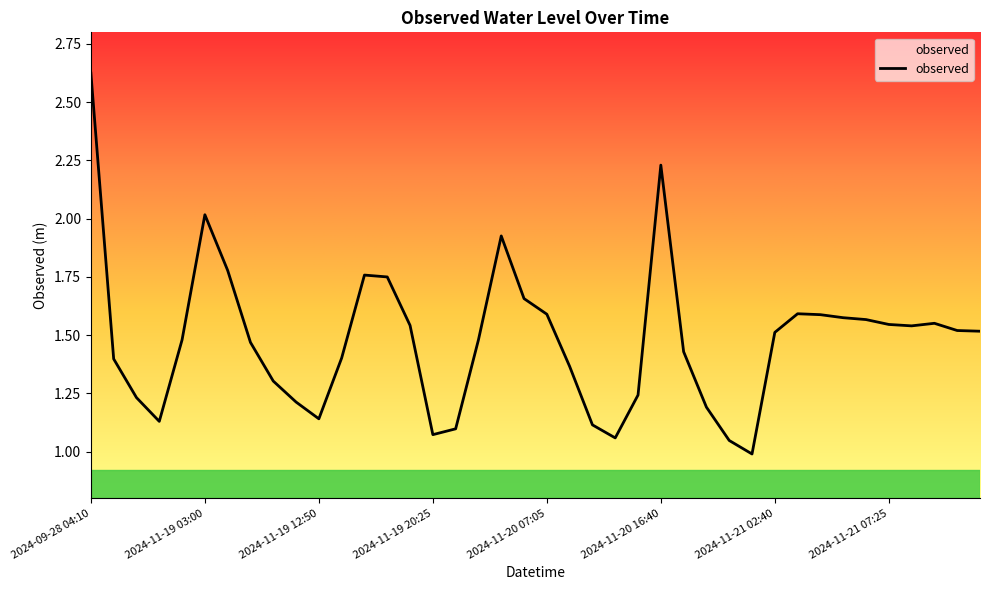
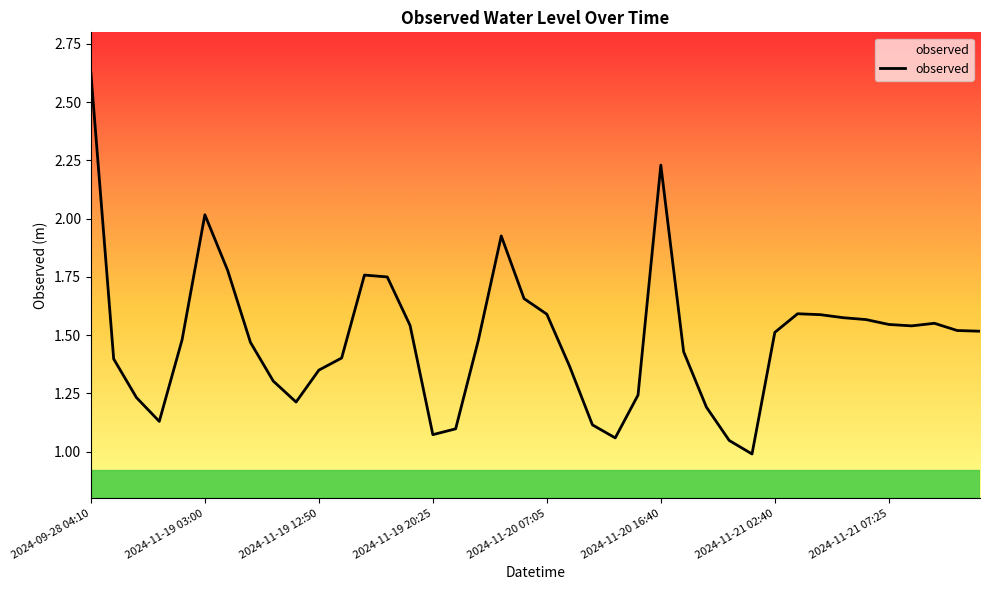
  {
    "2024-09-28 04:10": 2.63,
    "2024-11-19 03:00": 2.02,
-   "2024-11-19 12:50": 1.14,
+   "2024-11-19 12:50": 1.35,
    "2024-11-19 20:25": 1.07,
    "2024-11-20 07:05": 1.59,
    "2024-11-20 16:40": 2.23,
    "2024-11-21 02:40": 1.51,
    "2024-11-21 07:25": 1.55
  }
